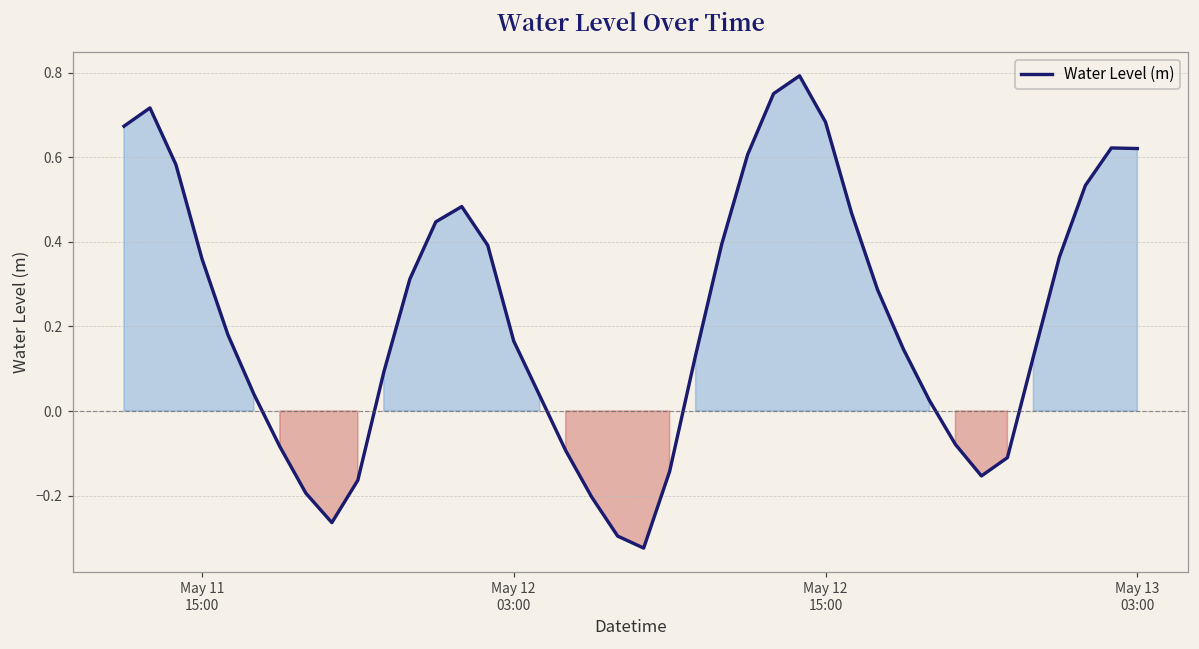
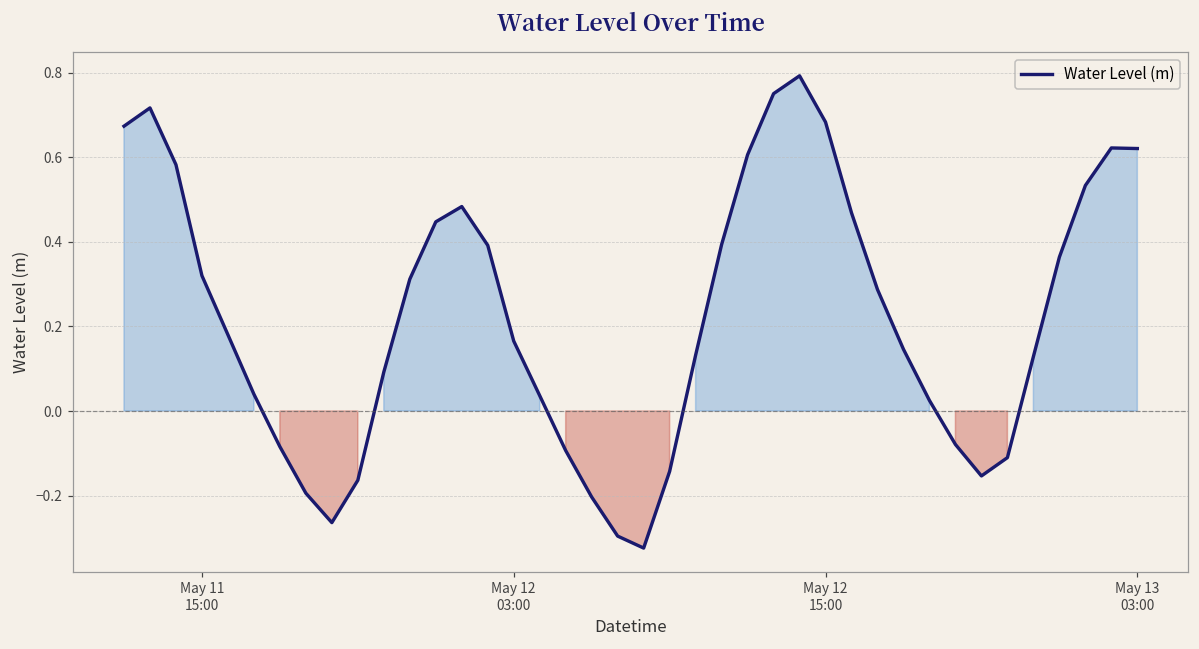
  {
-   "May 11 15:00": 0.36,
+   "May 11 15:00": 0.32,
    "May 12 03:00": 0.17,
    "May 12 15:00": 0.68,
    "May 13 03:00": 0.62
  }
